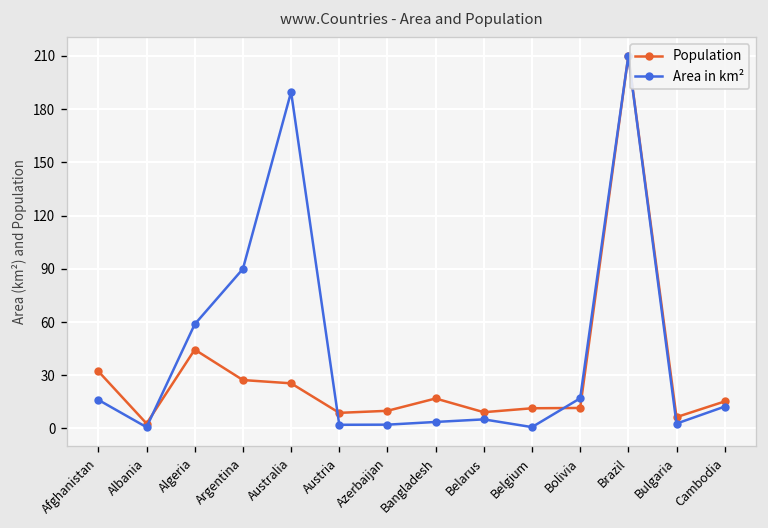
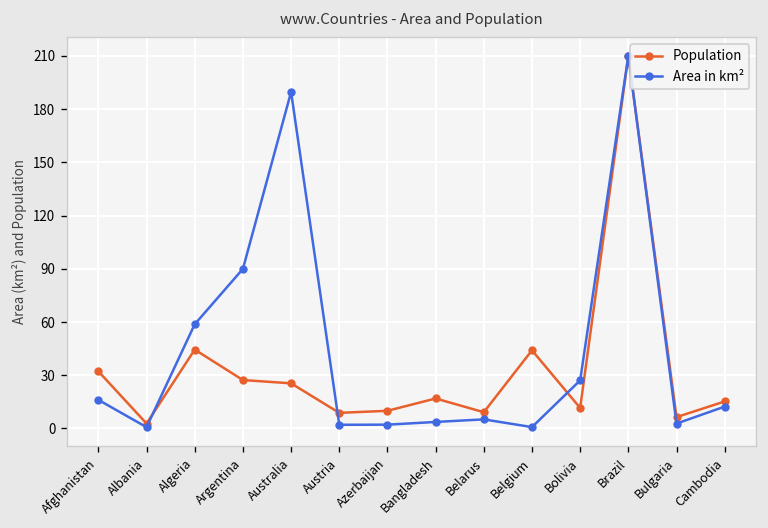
  {
    "Population": {
      "Afghanistan": 32,
      "Albania": 3,
      "Algeria": 44,
      "Argentina": 27,
      "Australia": 25,
      "Austria": 9,
      "Azerbaijan": 10,
      "Bangladesh": 17,
      "Belarus": 9,
-     "Belgium": 11,
+     "Belgium": 44,
      "Bolivia": 12,
      "Bulgaria": 6,
      "Cambodia": 15
    },
    "Area in km²": {
      "Afghanistan": 16,
      "Albania": 1,
      "Algeria": 59,
      "Argentina": 90,
      "Australia": 190,
      "Austria": 2,
      "Azerbaijan": 2,
      "Bangladesh": 4,
      "Belarus": 5,
      "Belgium": 1,
-     "Bolivia": 17,
+     "Bolivia": 27,
      "Bulgaria": 3,
      "Cambodia": 12
    }
  }
